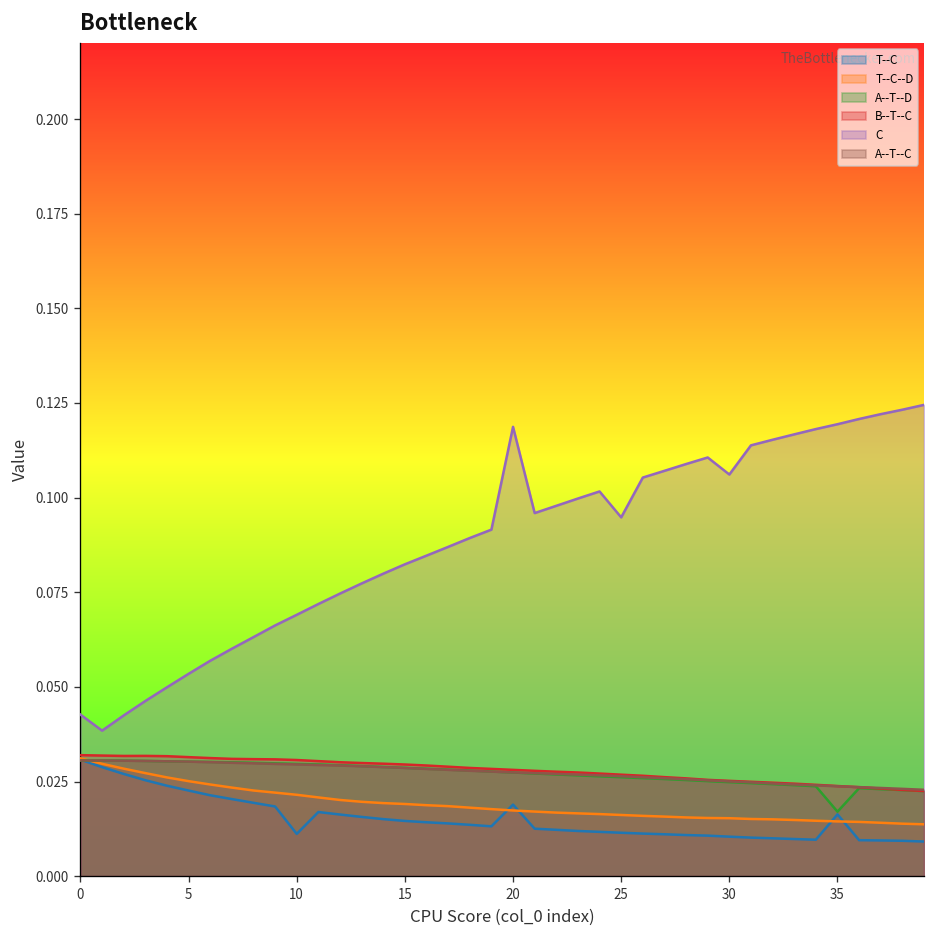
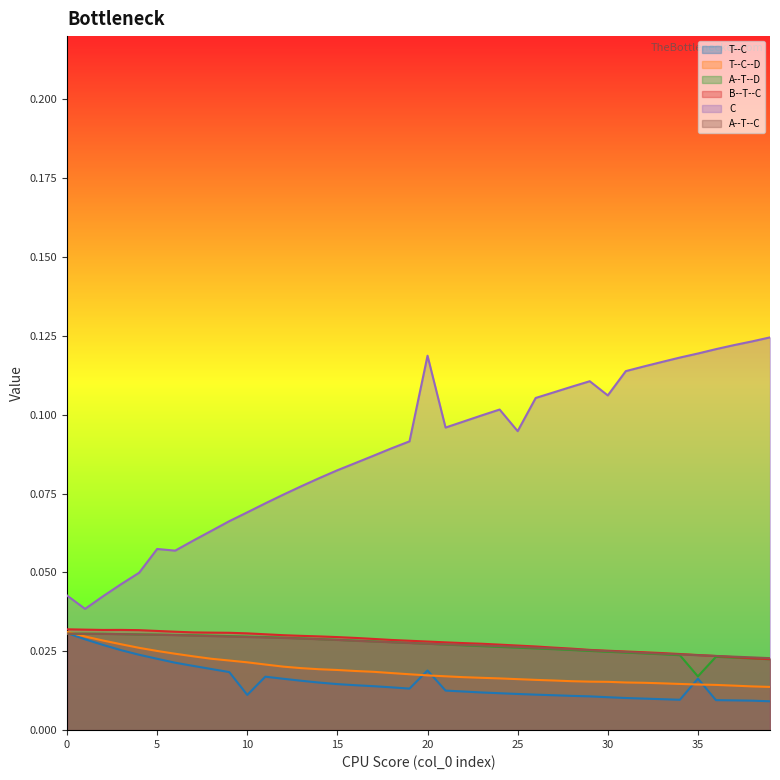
  {
    "T--C": {
      "5": 0.023,
      "10": 0.011,
      "15": 0.015,
      "20": 0.019,
      "25": 0.011,
      "30": 0.010
    },
    "C": {
      "0": 0.043,
-     "5": 0.053,
+     "5": 0.057,
      "10": 0.069,
      "15": 0.082,
      "20": 0.119,
      "25": 0.095,
      "30": 0.106,
      "35": 0.119
    }
  }
